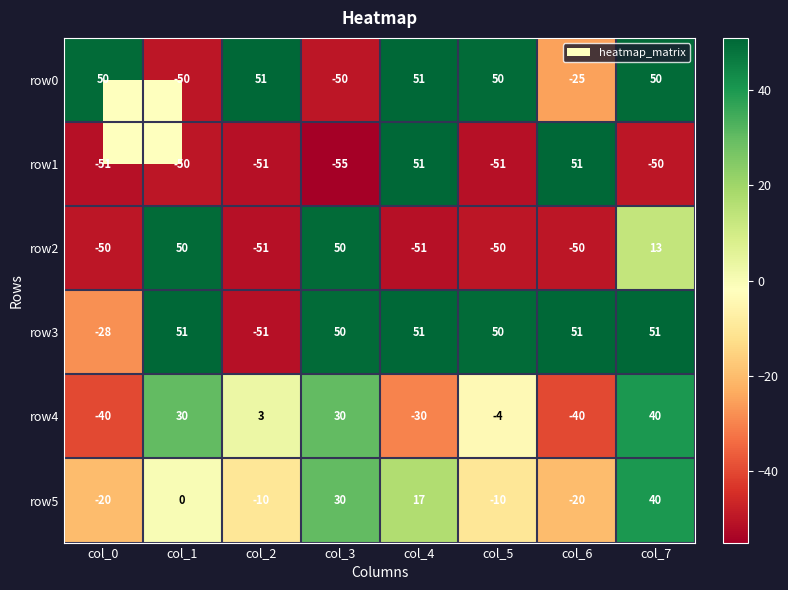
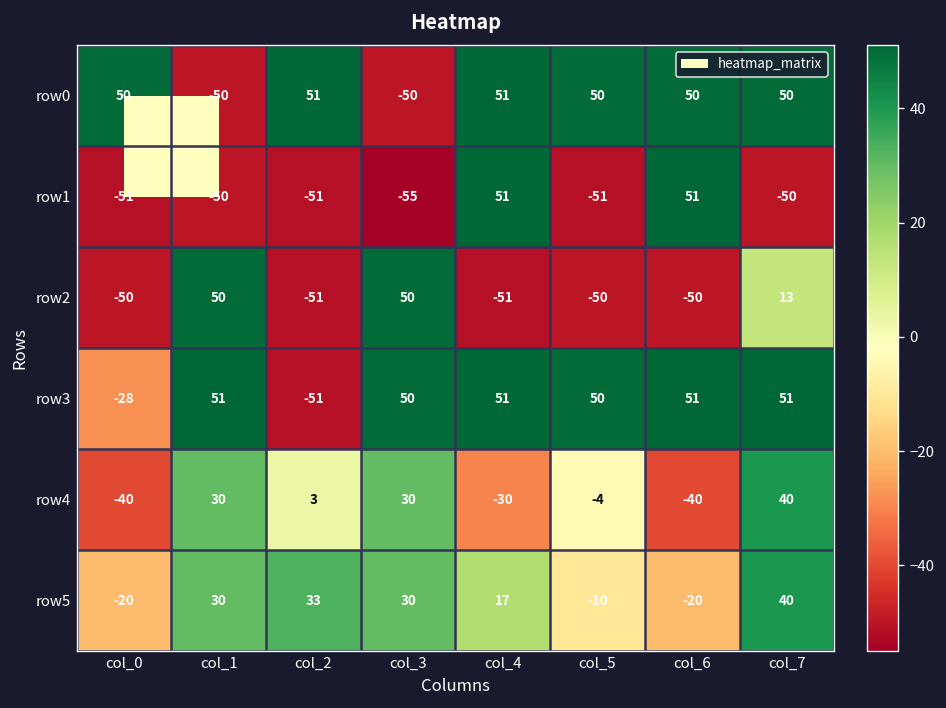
  {
    "row0": {
      "col_2": 51,
      "col_3": -50,
      "col_4": 51,
      "col_5": 50,
-     "col_6": -25,
+     "col_6": 50,
      "col_7": 50
    },
    "row1": {
      "col_2": -51,
      "col_3": -55,
      "col_4": 51,
      "col_5": -51,
      "col_6": 51,
      "col_7": -50
    },
    "row2": {
      "col_0": -50,
      "col_1": 50,
      "col_2": -51,
      "col_3": 50,
      "col_4": -51,
      "col_5": -50,
      "col_6": -50,
      "col_7": 13
    },
    "row3": {
      "col_0": -28,
      "col_1": 51,
      "col_2": -51,
      "col_3": 50,
      "col_4": 51,
      "col_5": 50,
      "col_6": 51,
      "col_7": 51
    },
    "row4": {
      "col_0": -40,
      "col_1": 30,
      "col_2": 3,
      "col_3": 30,
      "col_4": -30,
      "col_5": -4,
      "col_6": -40,
      "col_7": 40
    },
    "row5": {
      "col_0": -20,
-     "col_1": 0,
-     "col_2": -10,
+     "col_1": 30,
+     "col_2": 33,
      "col_3": 30,
      "col_4": 17,
      "col_5": -10,
      "col_6": -20,
      "col_7": 40
    }
  }
